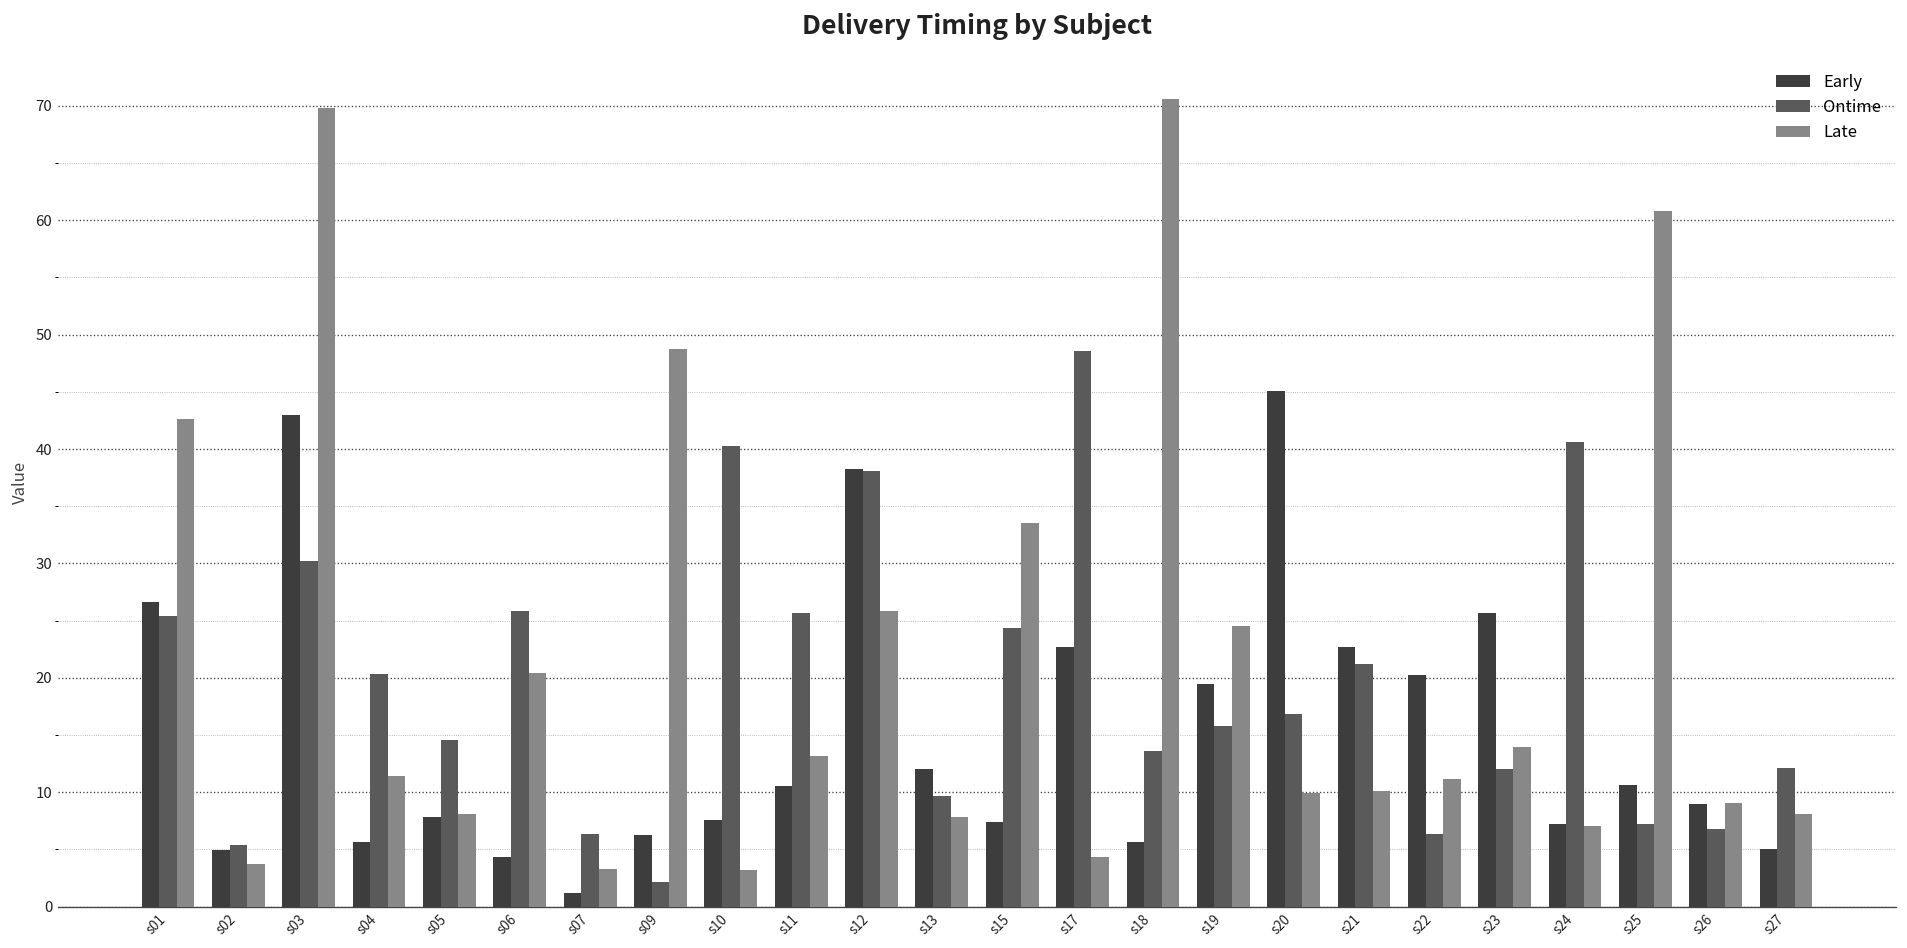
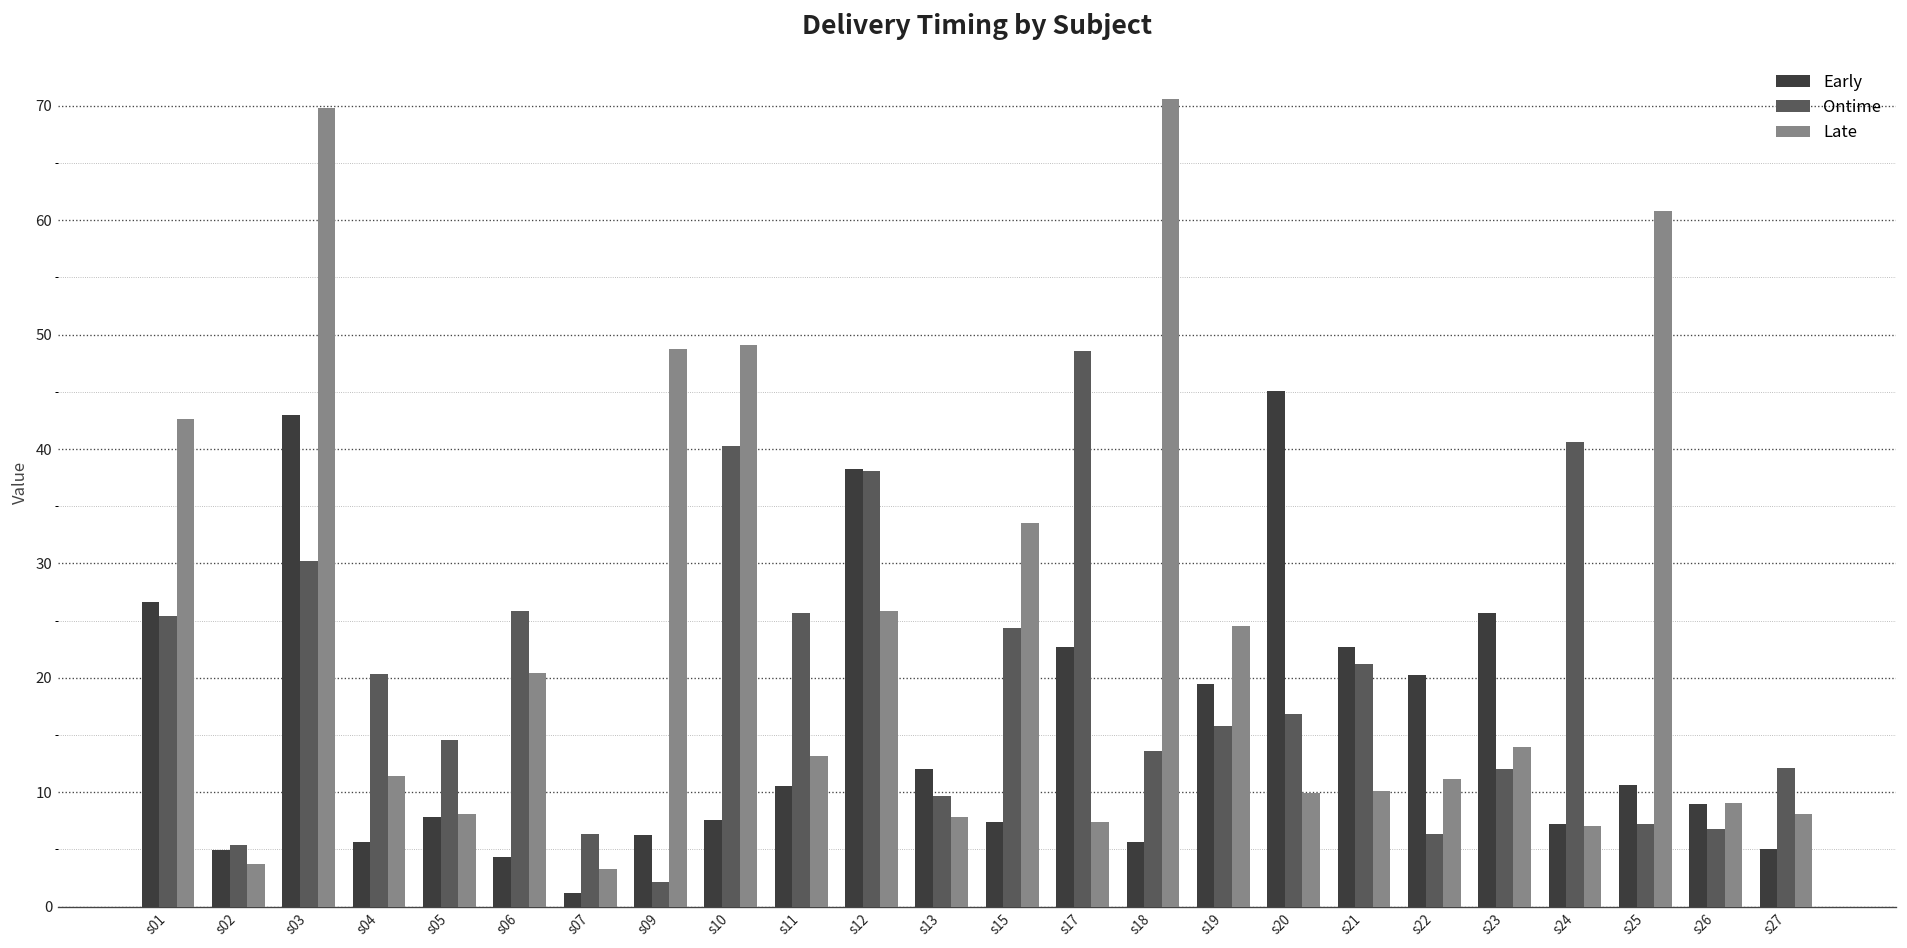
  {
    "Late": {
      "s01": 43,
      "s02": 4,
      "s03": 70,
      "s04": 11,
      "s05": 8,
      "s06": 20,
      "s07": 3,
      "s09": 49,
-     "s10": 3,
+     "s10": 49,
      "s11": 13,
      "s12": 26,
      "s13": 8,
      "s15": 34,
-     "s17": 4,
+     "s17": 7,
      "s18": 71,
      "s19": 25,
      "s20": 10,
      "s21": 10,
      "s22": 11,
      "s23": 14,
      "s24": 7,
      "s25": 61,
      "s26": 9,
      "s27": 8
    }
  }
